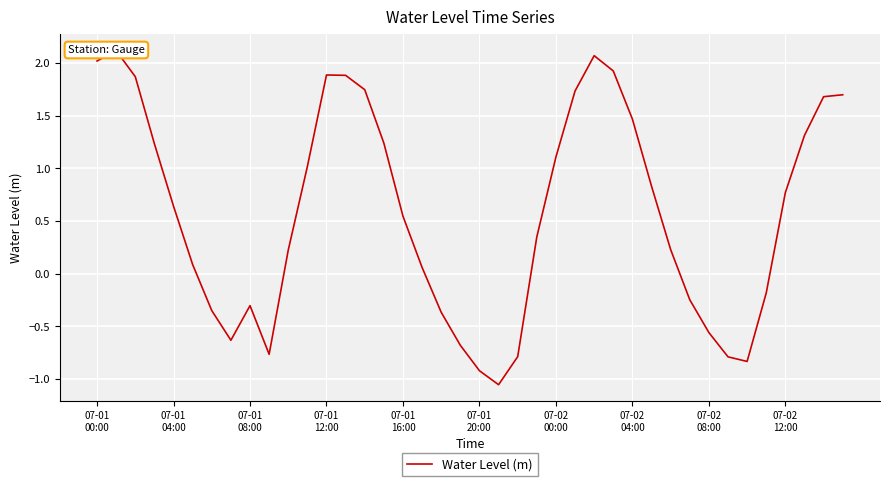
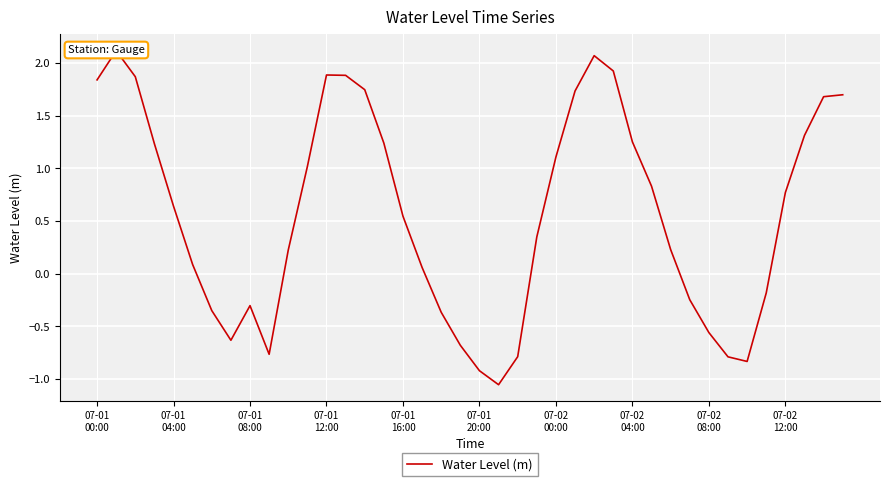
  {
-   "07-01 00:00": 2.02,
+   "07-01 00:00": 1.84,
    "07-01 04:00": 0.64,
    "07-01 08:00": -0.30,
    "07-01 12:00": 1.89,
    "07-01 16:00": 0.55,
    "07-01 20:00": -0.92,
    "07-02 00:00": 1.11,
-   "07-02 04:00": 1.47,
+   "07-02 04:00": 1.25,
    "07-02 08:00": -0.56,
    "07-02 12:00": 0.77
  }
